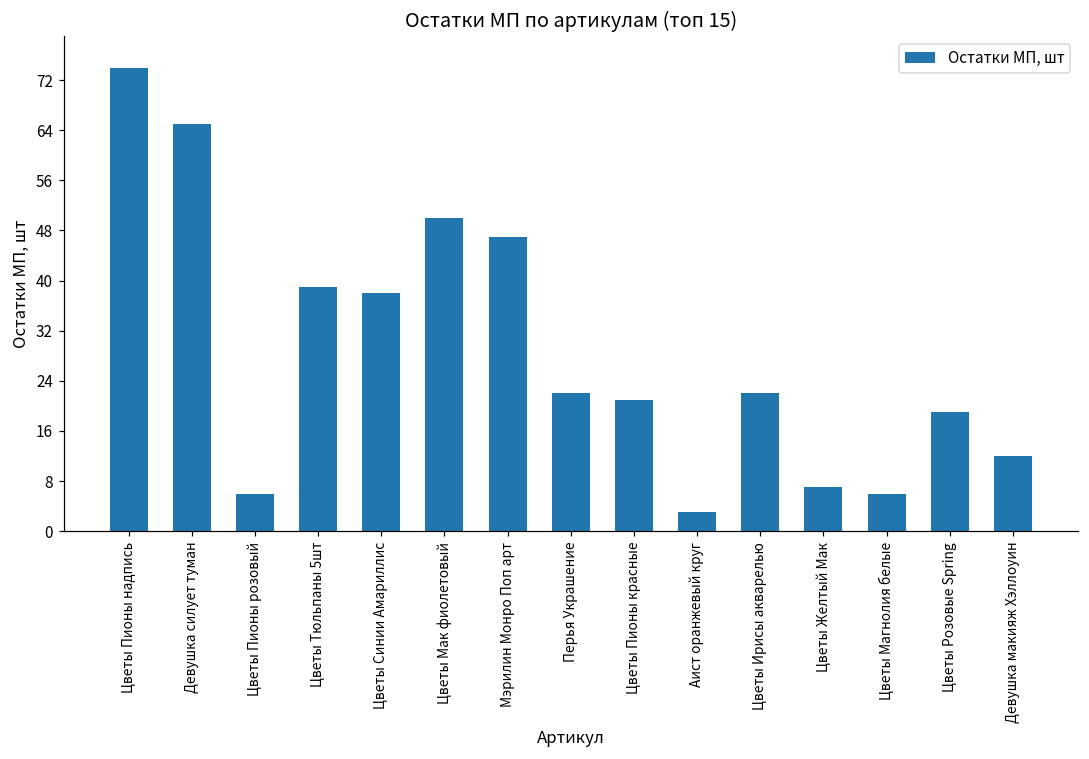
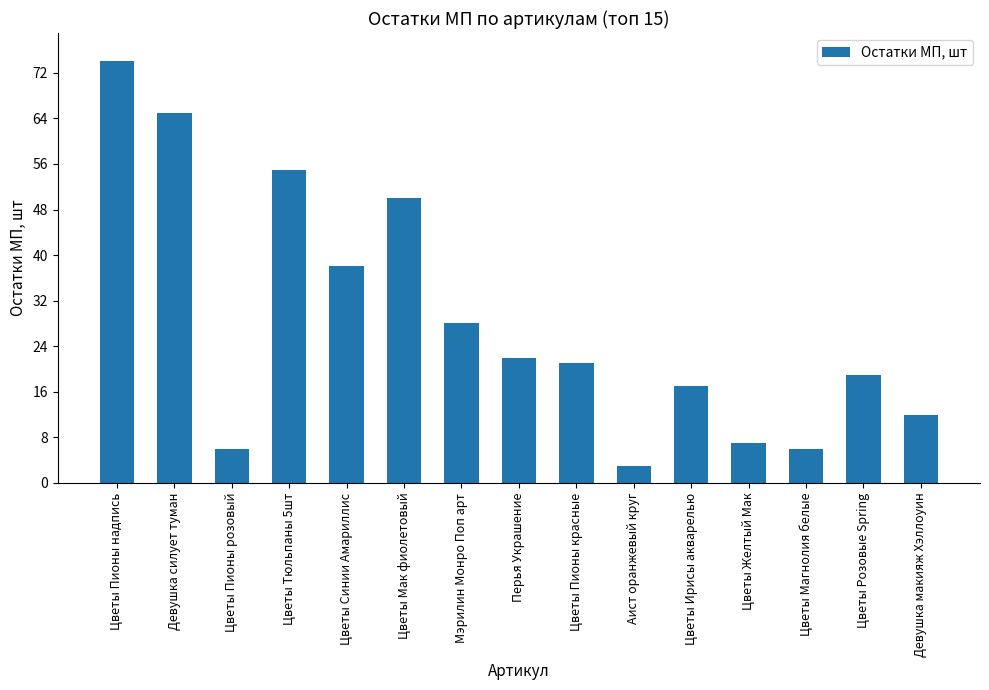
  {
    "Цветы Пионы надпись": 74,
    "Девушка силует туман": 65,
    "Цветы Пионы розовый": 6,
-   "Цветы Тюльпаны 5шт": 39,
+   "Цветы Тюльпаны 5шт": 55,
    "Цветы Синии Амариллис": 38,
    "Цветы Мак фиолетовый": 50,
-   "Мэрилин Монро Поп арт": 47,
+   "Мэрилин Монро Поп арт": 28,
    "Перья Украшение": 22,
    "Цветы Пионы красные": 21,
    "Аист оранжевый круг": 3,
-   "Цветы Ирисы акварелью": 22,
+   "Цветы Ирисы акварелью": 17,
    "Цветы Желтый Мак": 7,
    "Цветы Магнолия белые": 6,
    "Цветы Розовые Spring": 19,
    "Девушка макияж Хэллоуин": 12
  }
